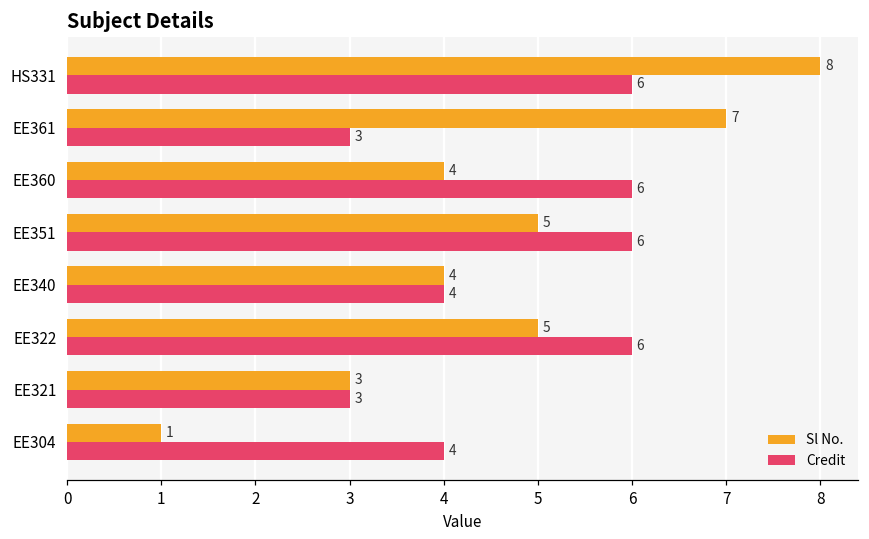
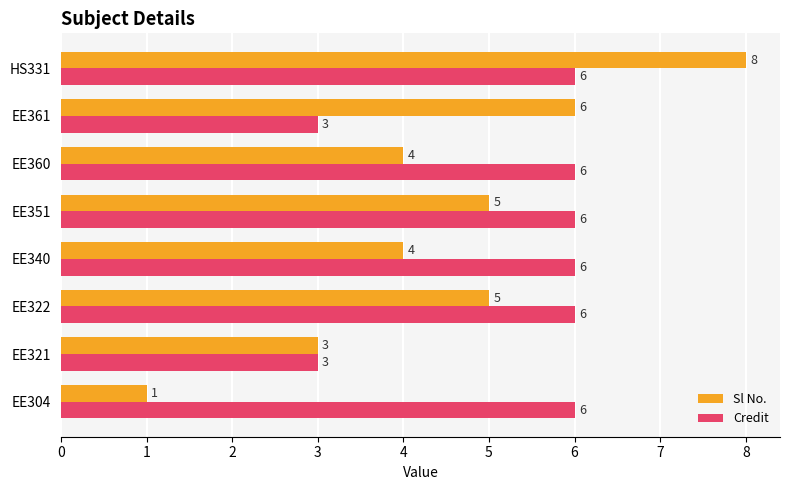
  {
    "Sl No.": {
      "HS331": 8,
-     "EE361": 7,
+     "EE361": 6,
      "EE360": 4,
      "EE351": 5,
      "EE340": 4,
      "EE322": 5,
      "EE321": 3,
      "EE304": 1
    },
    "Credit": {
      "HS331": 6,
      "EE361": 3,
      "EE360": 6,
      "EE351": 6,
-     "EE340": 4,
+     "EE340": 6,
      "EE322": 6,
      "EE321": 3,
-     "EE304": 4
+     "EE304": 6
    }
  }
